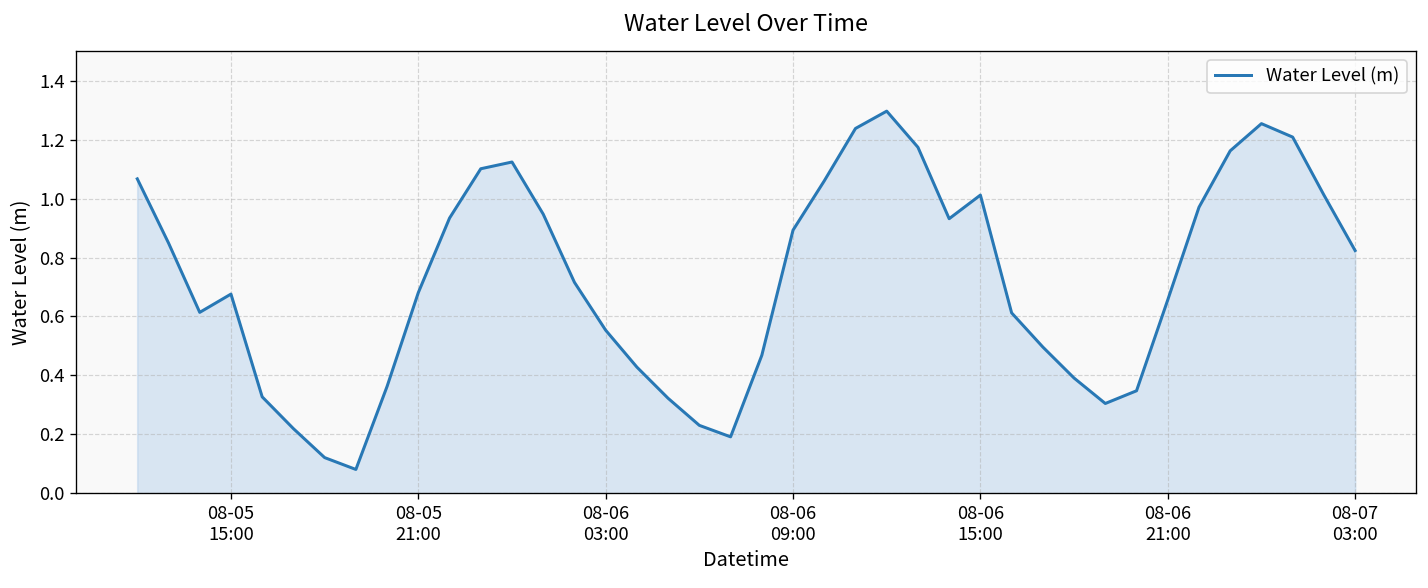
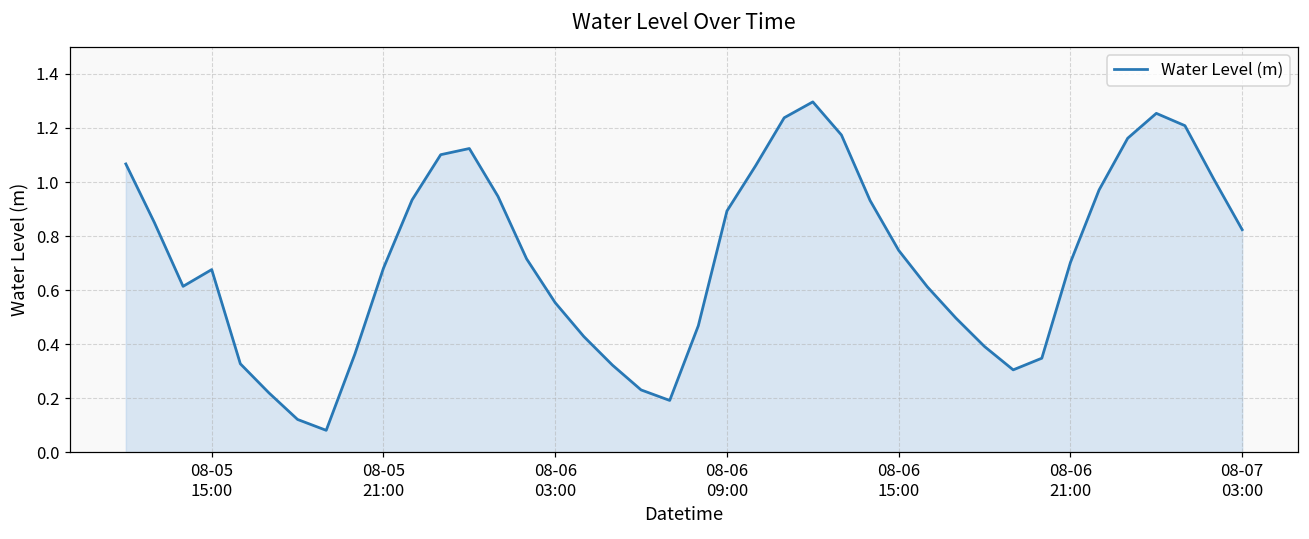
  {
    "08-05 15:00": 0.68,
    "08-05 21:00": 0.68,
    "08-06 03:00": 0.55,
    "08-06 09:00": 0.89,
-   "08-06 15:00": 1.01,
-   "08-06 21:00": 0.66,
+   "08-06 15:00": 0.75,
+   "08-06 21:00": 0.70,
    "08-07 03:00": 0.82
  }
